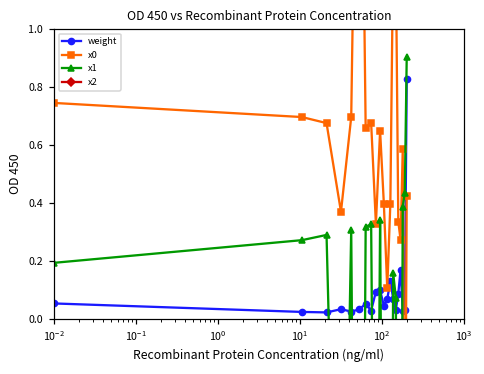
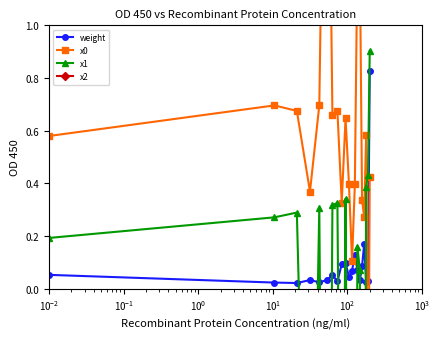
  {
    "weight": {
      "10^-2": 0.05
    },
    "x0": {
-     "10^-2": 0.74
+     "10^-2": 0.58
    },
    "x1": {
      "10^-2": 0.19
    }
  }
